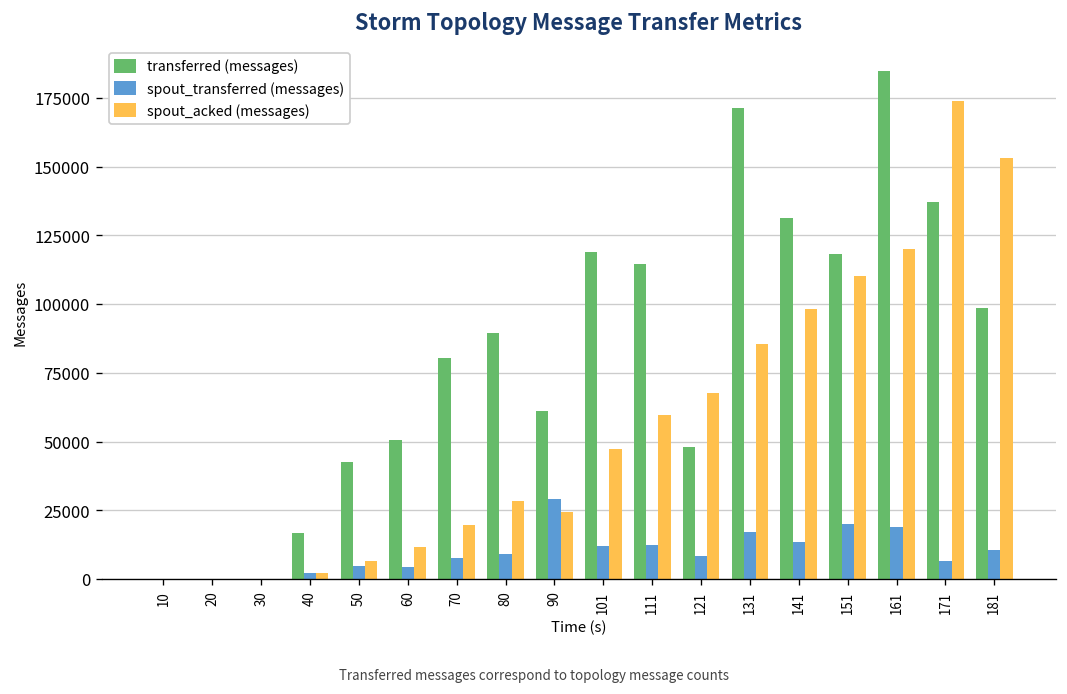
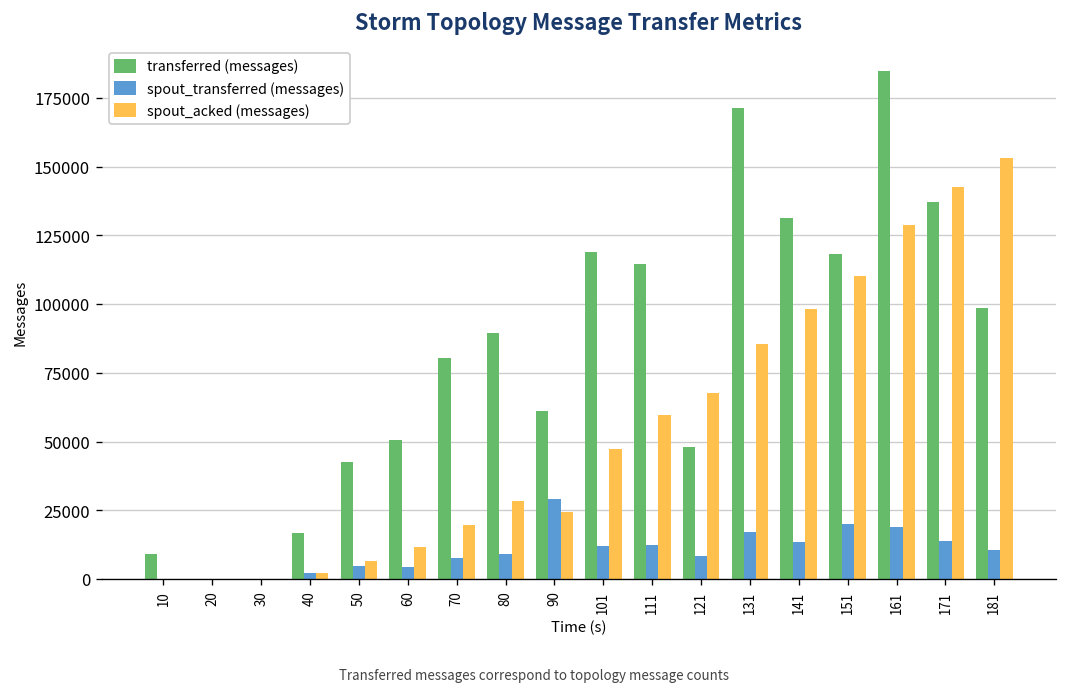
  {
    "transferred (messages)": {
-     "10": 0,
+     "10": 9000,
      "20": 0,
      "40": 17000,
      "50": 42000,
      "60": 50000,
      "70": 80000,
      "80": 90000,
      "90": 61000,
      "101": 119000,
      "111": 114000,
      "121": 48000,
      "131": 171000,
      "141": 131000,
      "151": 118000,
      "161": 185000,
      "171": 137000,
      "181": 99000
    },
    "spout_transferred (messages)": {
      "10": 0,
      "20": 0,
      "30": 0,
      "40": 2000,
      "50": 5000,
      "60": 4000,
      "70": 8000,
      "80": 9000,
      "90": 29000,
      "101": 12000,
      "111": 12000,
      "121": 8000,
      "131": 17000,
      "141": 14000,
      "151": 20000,
      "161": 19000,
-     "171": 7000,
+     "171": 14000,
      "181": 10000
    },
    "spout_acked (messages)": {
      "10": 0,
      "20": 0,
      "30": 0,
      "40": 2000,
      "50": 6000,
      "60": 12000,
      "70": 20000,
      "80": 28000,
      "90": 24000,
      "101": 47000,
      "111": 60000,
      "121": 68000,
      "131": 85000,
      "141": 98000,
      "151": 110000,
-     "161": 120000,
-     "171": 174000,
+     "161": 129000,
+     "171": 143000,
      "181": 153000
    }
  }
